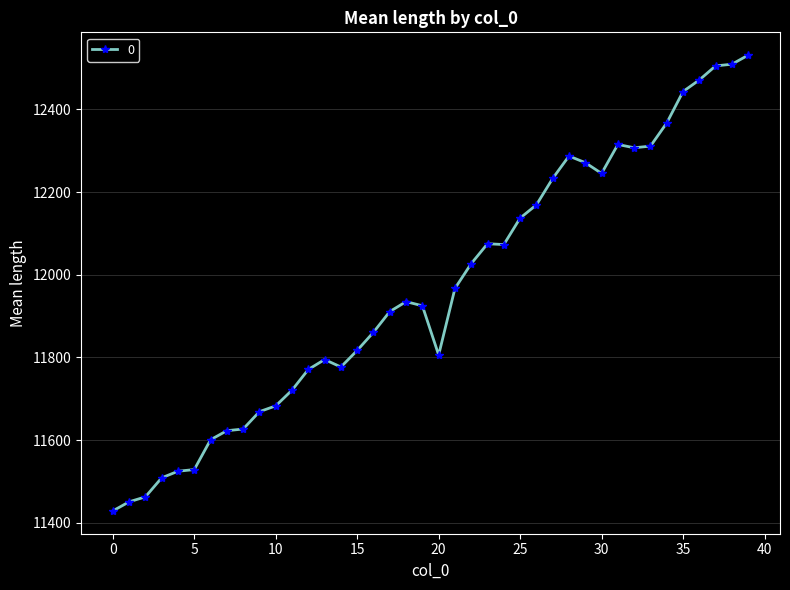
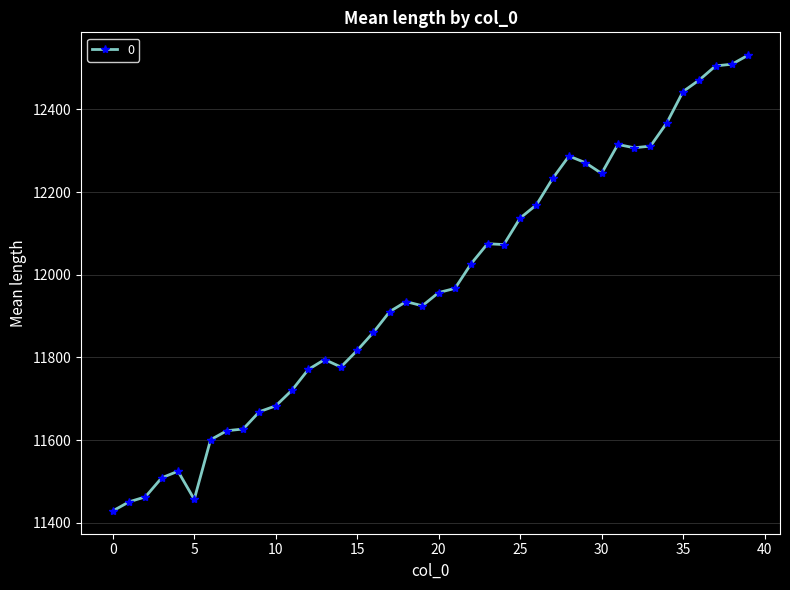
  {
    "0": 11430,
-   "5": 11530,
+   "5": 11460,
    "10": 11680,
    "15": 11820,
-   "20": 11810,
+   "20": 11960,
    "25": 12140,
    "30": 12250,
    "35": 12440
  }
